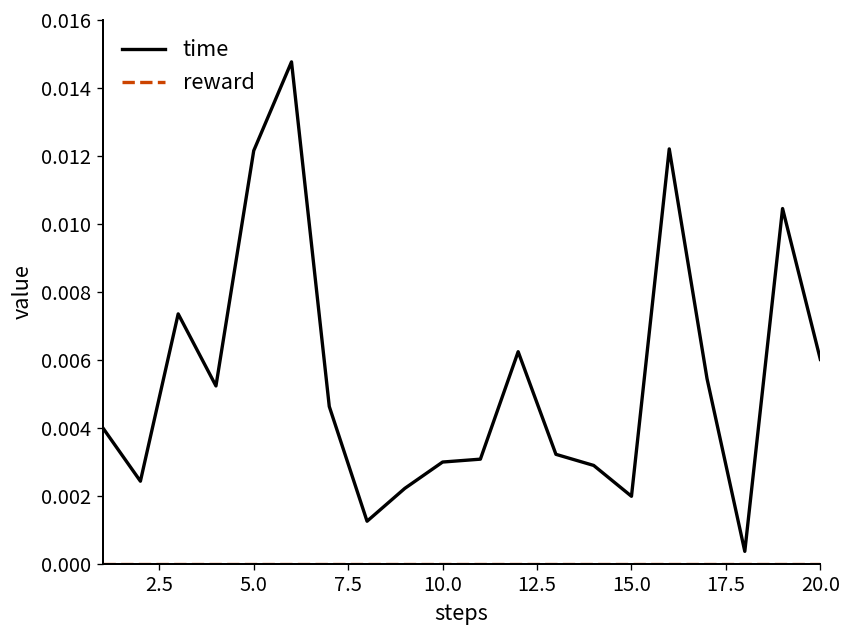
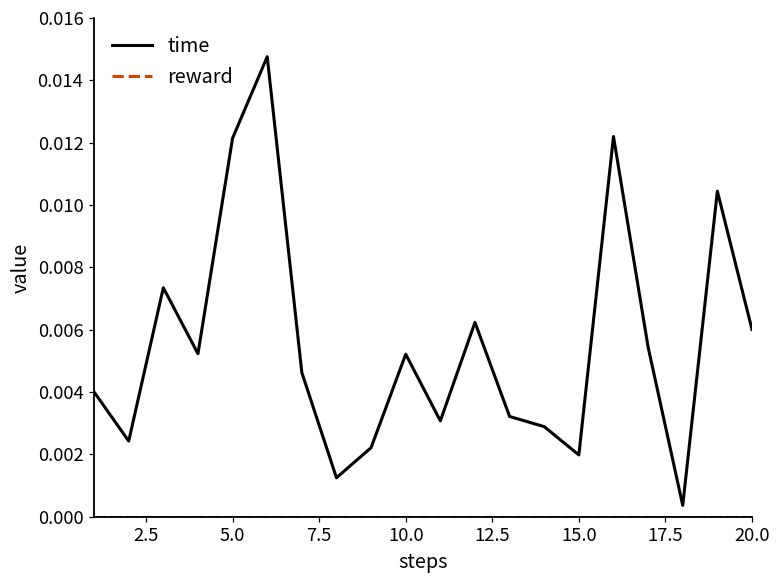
  {
    "time": {
      "5.0": 0.0121,
-     "10.0": 0.0030,
+     "10.0": 0.0052,
      "15.0": 0.0020,
      "20.0": 0.0060
    },
    "reward": {
      "5.0": 0.0000,
      "10.0": 0.0000,
      "15.0": 0.0000,
      "20.0": 0.0000
    }
  }
